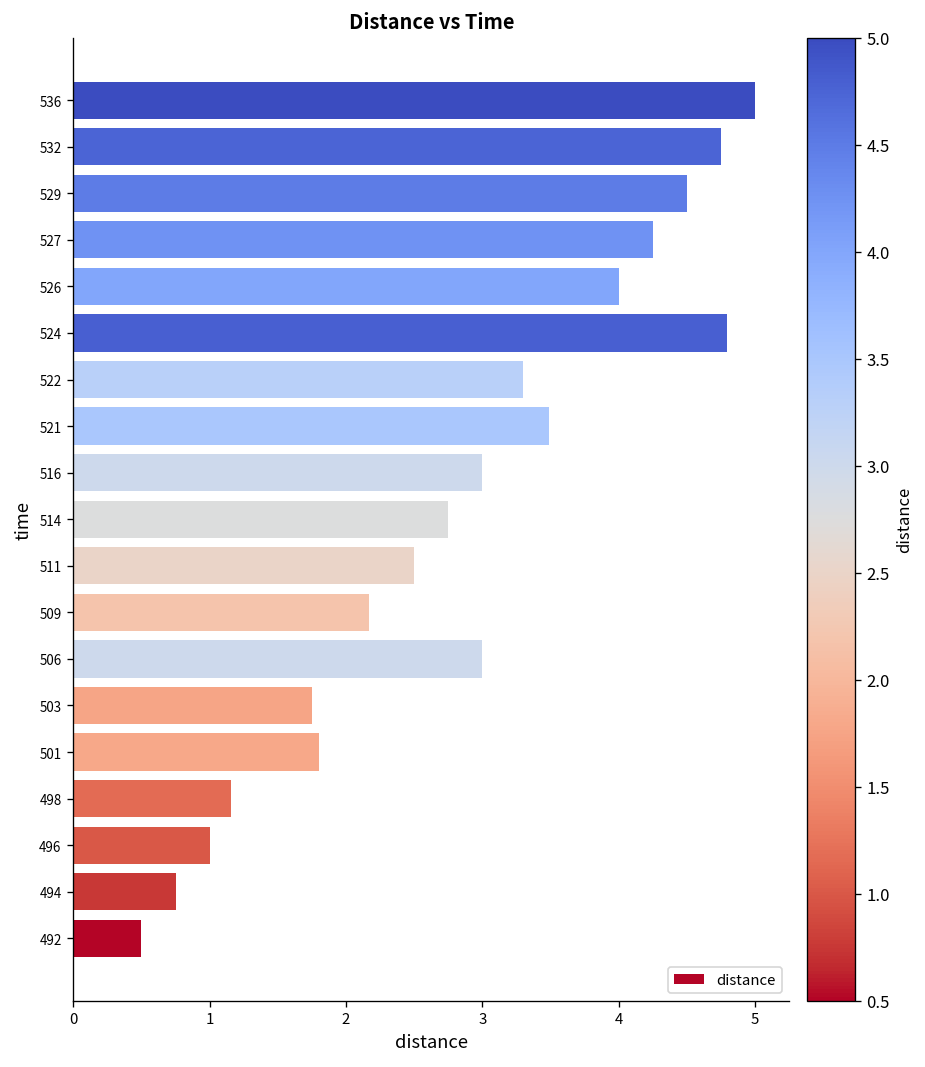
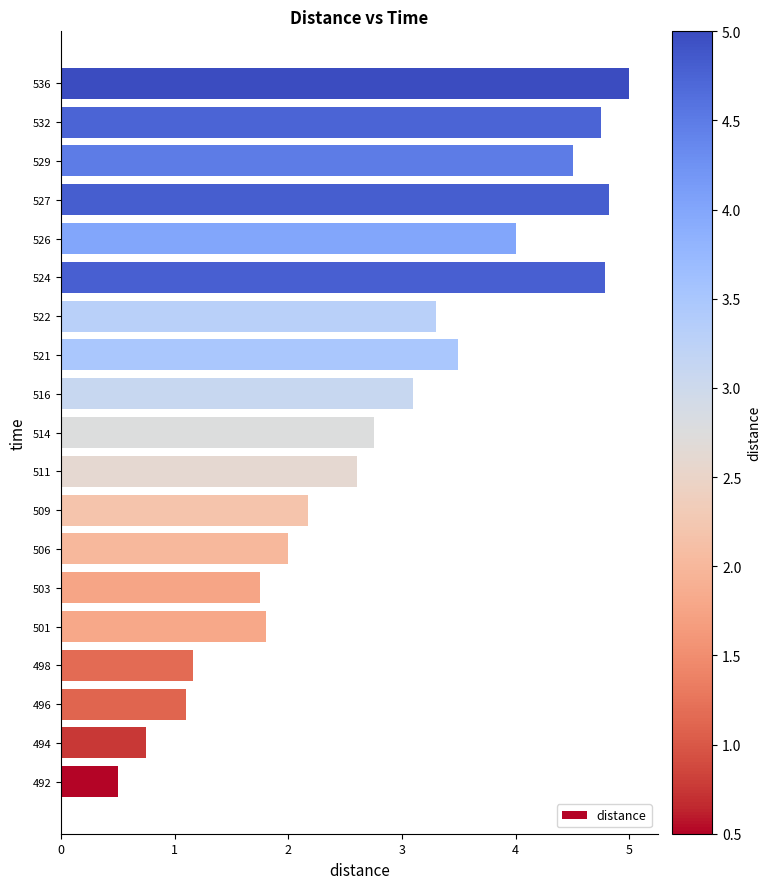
  {
    "536": 5.00,
    "532": 4.75,
    "529": 4.50,
-   "527": 4.25,
+   "527": 4.82,
    "526": 4.00,
    "524": 4.79,
    "522": 3.30,
    "521": 3.49,
-   "516": 3.0,
+   "516": 3.1,
    "514": 2.75,
-   "511": 2.5,
+   "511": 2.6,
    "509": 2.17,
-   "506": 3,
+   "506": 2,
    "503": 1.75,
    "501": 1.80,
    "498": 1.16,
-   "496": 1.0,
+   "496": 1.1,
    "494": 0.75,
    "492": 0.50
  }
